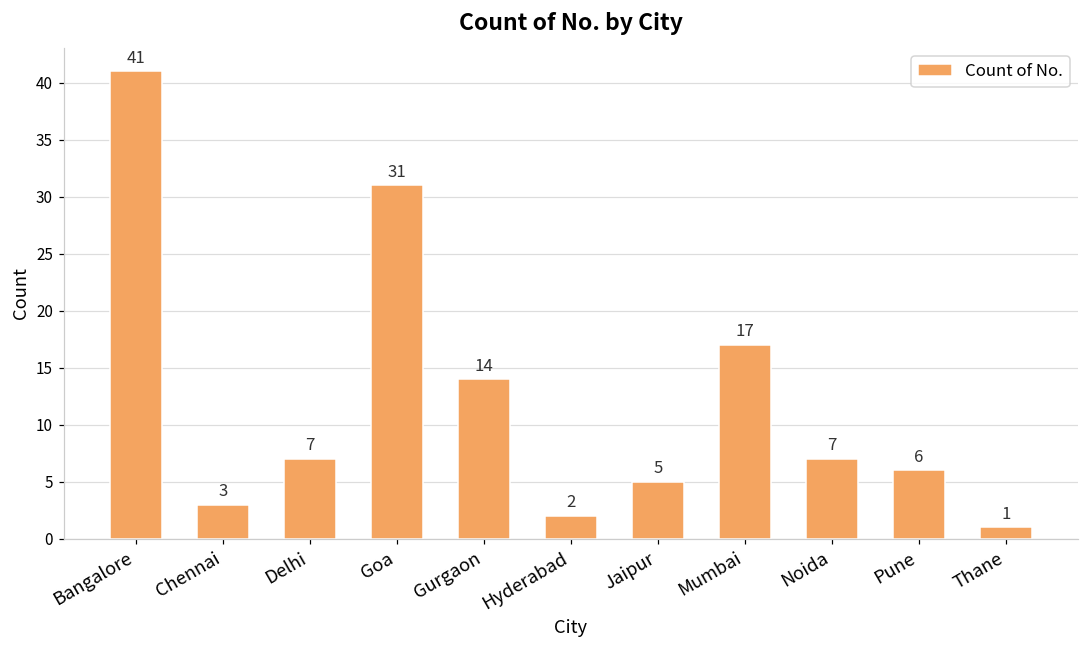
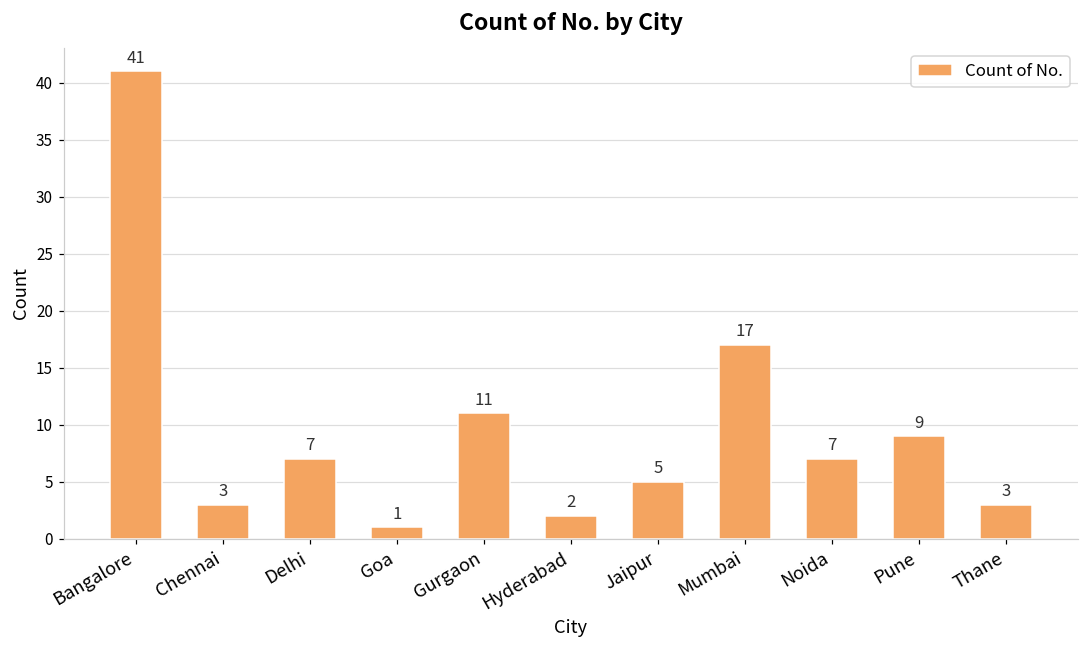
  {
    "Bangalore": 41,
    "Chennai": 3,
    "Delhi": 7,
-   "Goa": 31,
-   "Gurgaon": 14,
+   "Goa": 1,
+   "Gurgaon": 11,
    "Hyderabad": 2,
    "Jaipur": 5,
    "Mumbai": 17,
    "Noida": 7,
-   "Pune": 6,
-   "Thane": 1
+   "Pune": 9,
+   "Thane": 3
  }
